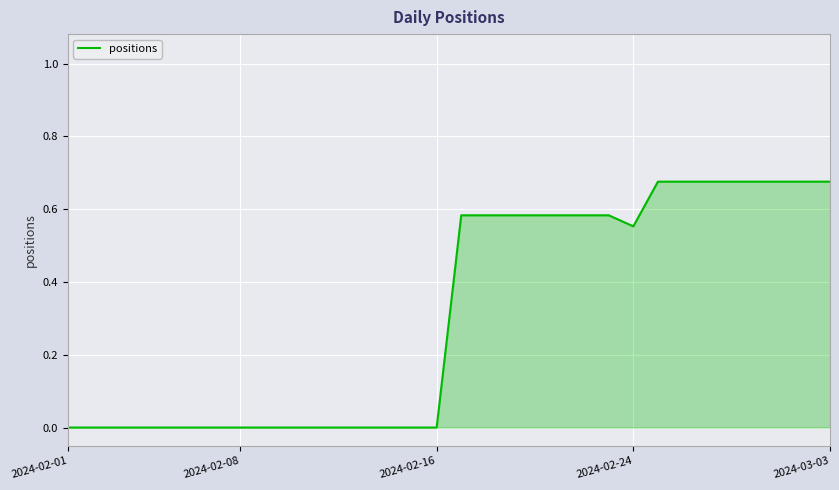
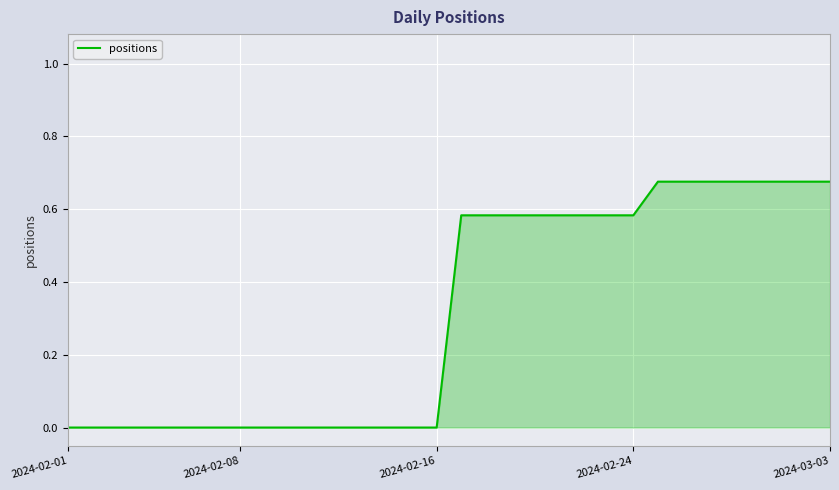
  {
    "2024-02-01": 0.00,
    "2024-02-08": 0.00,
    "2024-02-16": 0.00,
-   "2024-02-24": 0.55,
+   "2024-02-24": 0.58,
    "2024-03-03": 0.68
  }
